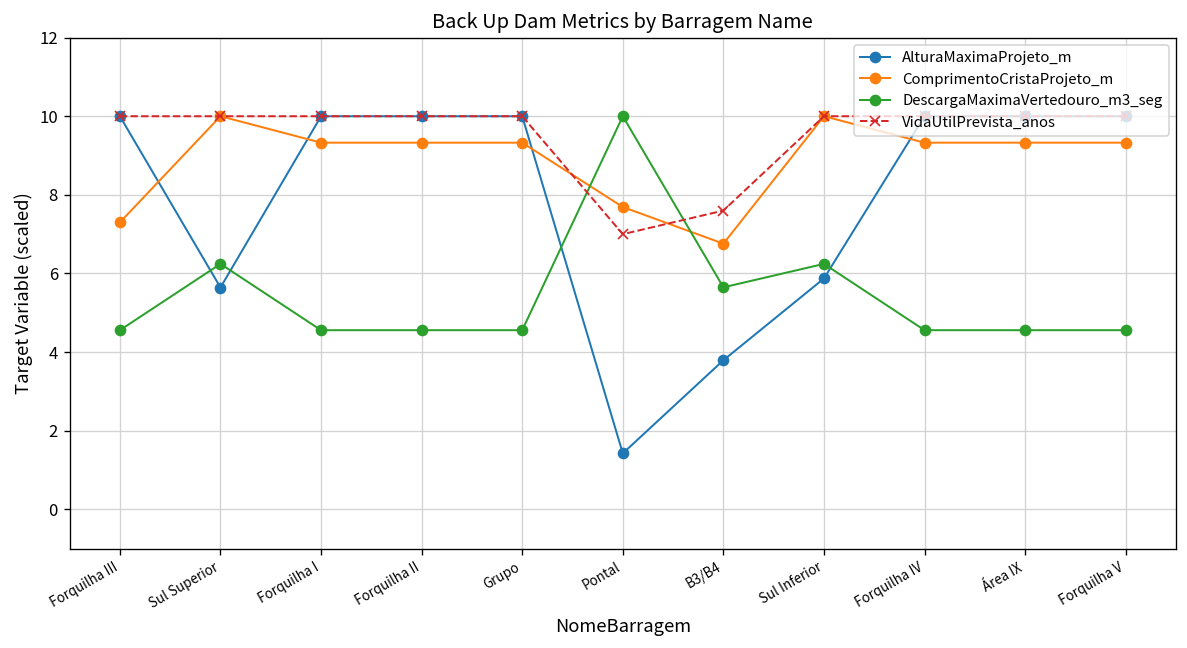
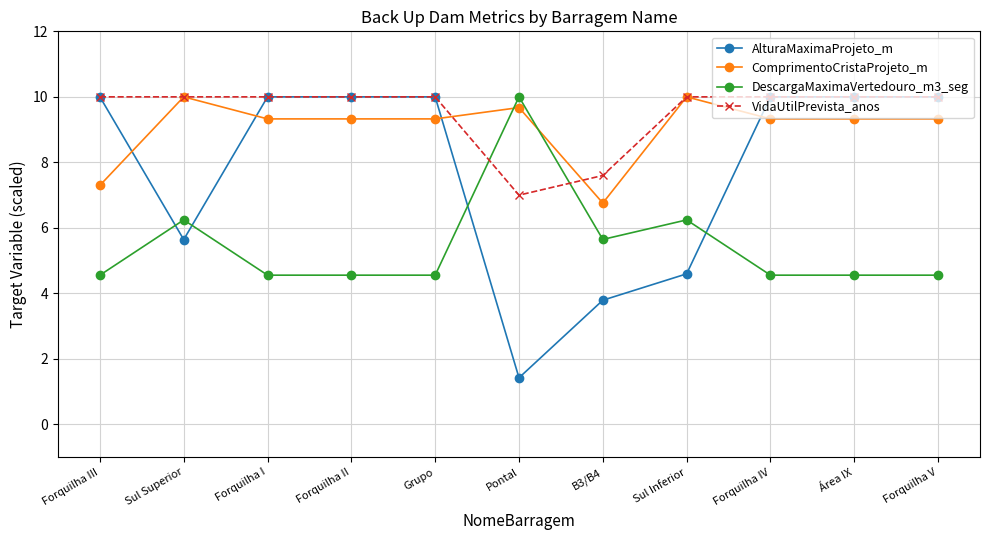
  {
    "AlturaMaximaProjeto_m": {
      "Sul Superior": 5.6,
      "Pontal": 1.4,
      "B3/B4": 3.8,
-     "Sul Inferior": 5.9
+     "Sul Inferior": 4.6
    },
    "ComprimentoCristaProjeto_m": {
      "Forquilha III": 7.3,
      "Forquilha I": 9.3,
      "Forquilha II": 9.3,
      "Grupo": 9.3,
-     "Pontal": 7.7,
+     "Pontal": 9.7,
      "B3/B4": 6.8,
      "Forquilha IV": 9.3,
      "Área IX": 9.3,
      "Forquilha V": 9.3
    },
    "DescargaMaximaVertedouro_m3_seg": {
      "Forquilha III": 4.6,
      "Sul Superior": 6.2,
      "Forquilha I": 4.6,
      "Forquilha II": 4.6,
      "Grupo": 4.6,
      "Pontal": 10.0,
      "B3/B4": 5.6,
      "Sul Inferior": 6.2,
      "Forquilha IV": 4.6,
      "Área IX": 4.6,
      "Forquilha V": 4.6
    },
    "VidaUtilPrevista_anos": {
      "Pontal": 7.0,
      "B3/B4": 7.6
    }
  }
